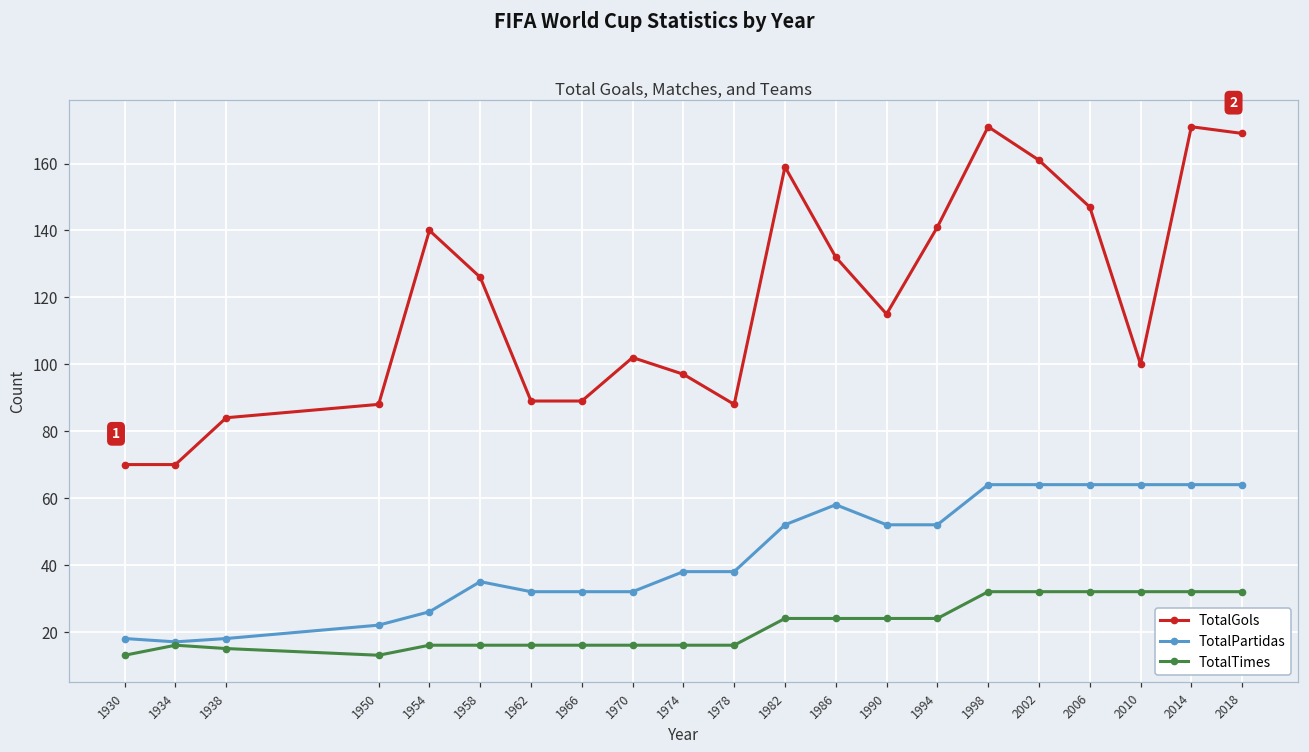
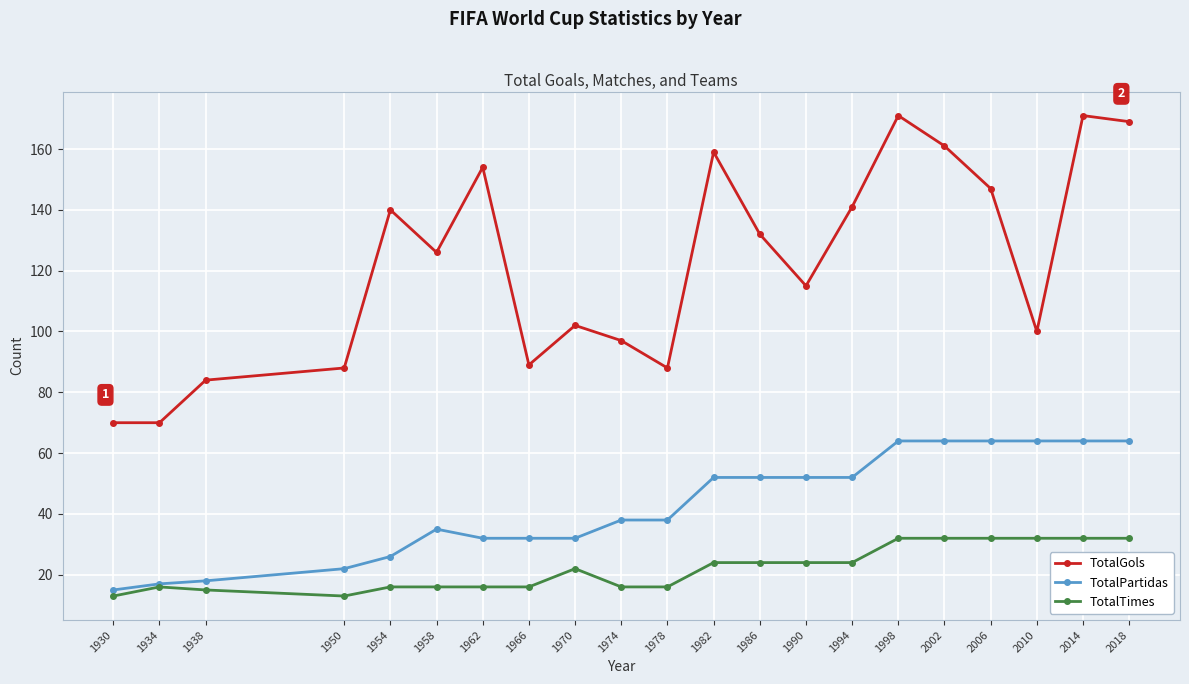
  {
    "TotalGols": {
      "1934": 70,
      "1938": 84,
      "1950": 88,
      "1954": 140,
      "1958": 126,
-     "1962": 89,
+     "1962": 154,
      "1966": 89,
      "1970": 102,
      "1974": 97,
      "1978": 88,
      "1982": 159,
      "1986": 132,
      "1990": 115,
      "1994": 141,
      "1998": 171,
      "2002": 161,
      "2006": 147,
      "2010": 100,
      "2014": 171
    },
    "TotalPartidas": {
-     "1930": 18,
+     "1930": 15,
      "1934": 17,
      "1938": 18,
      "1950": 22,
      "1954": 26,
      "1958": 35,
      "1962": 32,
      "1966": 32,
      "1970": 32,
      "1974": 38,
      "1978": 38,
      "1982": 52,
-     "1986": 58,
+     "1986": 52,
      "1990": 52,
      "1994": 52,
      "1998": 64,
      "2002": 64,
      "2006": 64,
      "2010": 64,
      "2014": 64,
      "2018": 64
    },
    "TotalTimes": {
      "1930": 13,
      "1934": 16,
      "1938": 15,
      "1950": 13,
      "1954": 16,
      "1958": 16,
      "1962": 16,
      "1966": 16,
-     "1970": 16,
+     "1970": 22,
      "1974": 16,
      "1978": 16,
      "1982": 24,
      "1986": 24,
      "1990": 24,
      "1994": 24,
      "1998": 32,
      "2002": 32,
      "2006": 32,
      "2010": 32,
      "2014": 32,
      "2018": 32
    }
  }
